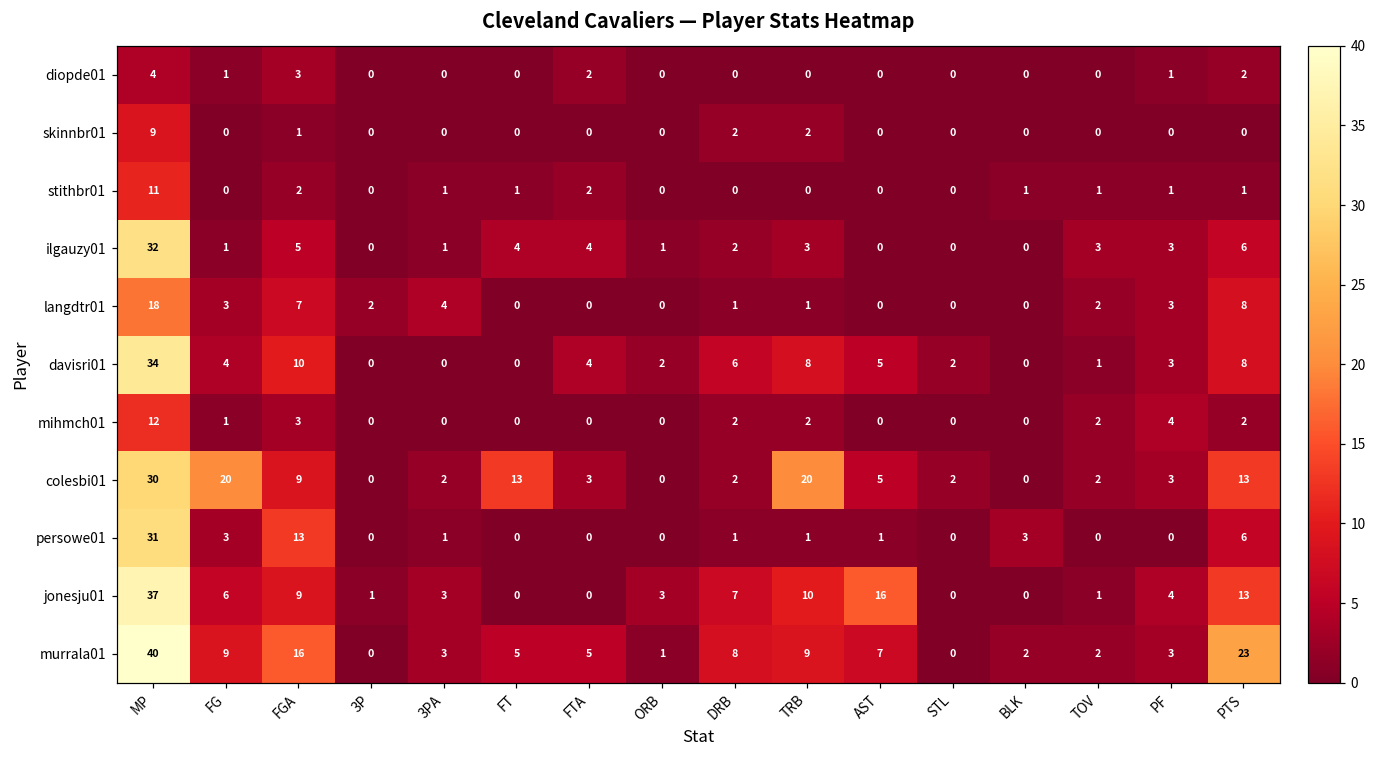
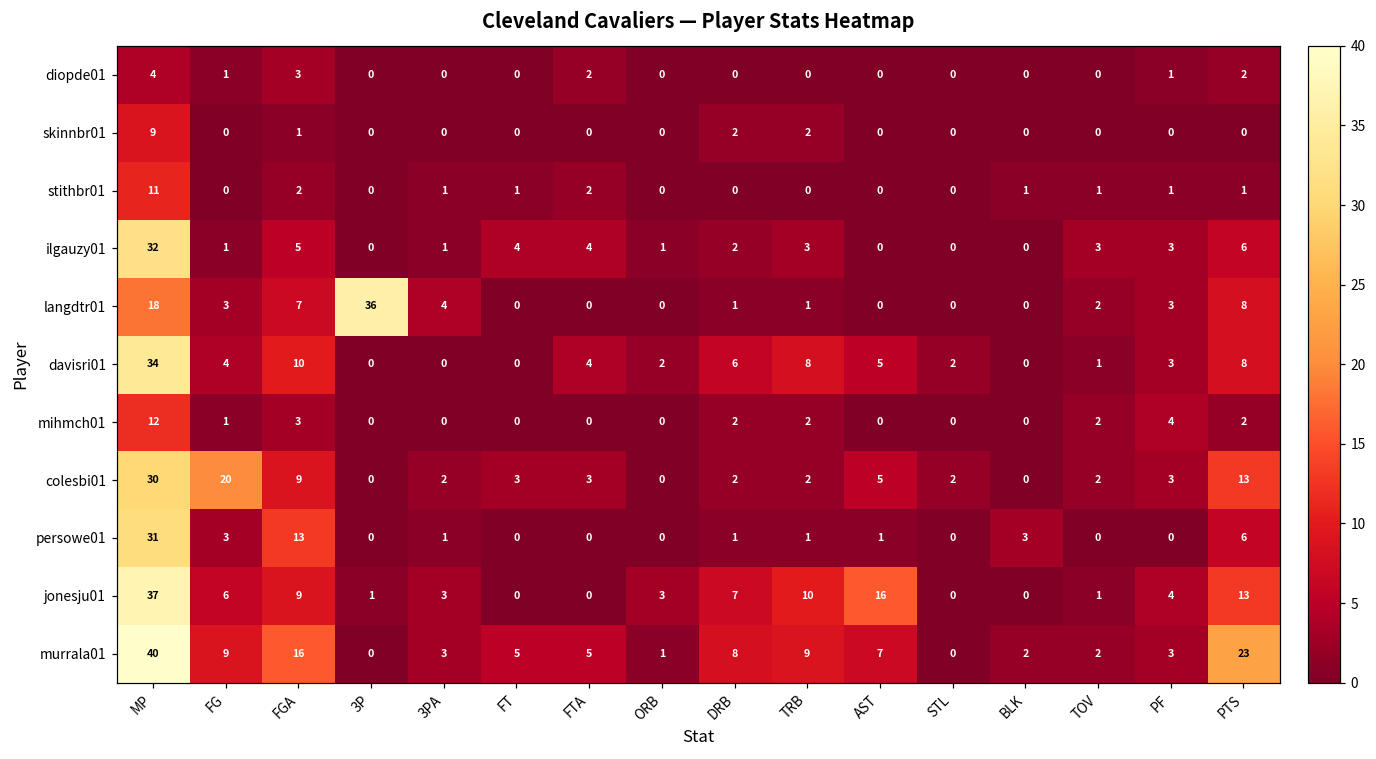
  {
    "diopde01": {
      "MP": 4,
      "FG": 1,
      "FGA": 3,
      "3P": 0,
      "3PA": 0,
      "FT": 0,
      "FTA": 2,
      "ORB": 0,
      "DRB": 0,
      "TRB": 0,
      "AST": 0,
      "STL": 0,
      "BLK": 0,
      "TOV": 0,
      "PF": 1,
      "PTS": 2
    },
    "skinnbr01": {
      "MP": 9,
      "FG": 0,
      "FGA": 1,
      "3P": 0,
      "3PA": 0,
      "FT": 0,
      "FTA": 0,
      "ORB": 0,
      "DRB": 2,
      "TRB": 2,
      "AST": 0,
      "STL": 0,
      "BLK": 0,
      "TOV": 0,
      "PF": 0,
      "PTS": 0
    },
    "stithbr01": {
      "MP": 11,
      "FG": 0,
      "FGA": 2,
      "3P": 0,
      "3PA": 1,
      "FT": 1,
      "FTA": 2,
      "ORB": 0,
      "DRB": 0,
      "TRB": 0,
      "AST": 0,
      "STL": 0,
      "BLK": 1,
      "TOV": 1,
      "PF": 1,
      "PTS": 1
    },
    "ilgauzy01": {
      "MP": 32,
      "FG": 1,
      "FGA": 5,
      "3P": 0,
      "3PA": 1,
      "FT": 4,
      "FTA": 4,
      "ORB": 1,
      "DRB": 2,
      "TRB": 3,
      "AST": 0,
      "STL": 0,
      "BLK": 0,
      "TOV": 3,
      "PF": 3,
      "PTS": 6
    },
    "langdtr01": {
      "MP": 18,
      "FG": 3,
      "FGA": 7,
-     "3P": 2,
+     "3P": 36,
      "3PA": 4,
      "FT": 0,
      "FTA": 0,
      "ORB": 0,
      "DRB": 1,
      "TRB": 1,
      "AST": 0,
      "STL": 0,
      "BLK": 0,
      "TOV": 2,
      "PF": 3,
      "PTS": 8
    },
    "davisri01": {
      "MP": 34,
      "FG": 4,
      "FGA": 10,
      "3P": 0,
      "3PA": 0,
      "FT": 0,
      "FTA": 4,
      "ORB": 2,
      "DRB": 6,
      "TRB": 8,
      "AST": 5,
      "STL": 2,
      "BLK": 0,
      "TOV": 1,
      "PF": 3,
      "PTS": 8
    },
    "mihmch01": {
      "MP": 12,
      "FG": 1,
      "FGA": 3,
      "3P": 0,
      "3PA": 0,
      "FT": 0,
      "FTA": 0,
      "ORB": 0,
      "DRB": 2,
      "TRB": 2,
      "AST": 0,
      "STL": 0,
      "BLK": 0,
      "TOV": 2,
      "PF": 4,
      "PTS": 2
    },
    "colesbi01": {
      "MP": 30,
      "FG": 20,
      "FGA": 9,
      "3P": 0,
      "3PA": 2,
-     "FT": 13,
+     "FT": 3,
      "FTA": 3,
      "ORB": 0,
      "DRB": 2,
-     "TRB": 20,
+     "TRB": 2,
      "AST": 5,
      "STL": 2,
      "BLK": 0,
      "TOV": 2,
      "PF": 3,
      "PTS": 13
    },
    "persowe01": {
      "MP": 31,
      "FG": 3,
      "FGA": 13,
      "3P": 0,
      "3PA": 1,
      "FT": 0,
      "FTA": 0,
      "ORB": 0,
      "DRB": 1,
      "TRB": 1,
      "AST": 1,
      "STL": 0,
      "BLK": 3,
      "TOV": 0,
      "PF": 0,
      "PTS": 6
    },
    "jonesju01": {
      "MP": 37,
      "FG": 6,
      "FGA": 9,
      "3P": 1,
      "3PA": 3,
      "FT": 0,
      "FTA": 0,
      "ORB": 3,
      "DRB": 7,
      "TRB": 10,
      "AST": 16,
      "STL": 0,
      "BLK": 0,
      "TOV": 1,
      "PF": 4,
      "PTS": 13
    },
    "murrala01": {
      "MP": 40,
      "FG": 9,
      "FGA": 16,
      "3P": 0,
      "3PA": 3,
      "FT": 5,
      "FTA": 5,
      "ORB": 1,
      "DRB": 8,
      "TRB": 9,
      "AST": 7,
      "STL": 0,
      "BLK": 2,
      "TOV": 2,
      "PF": 3,
      "PTS": 23
    }
  }
